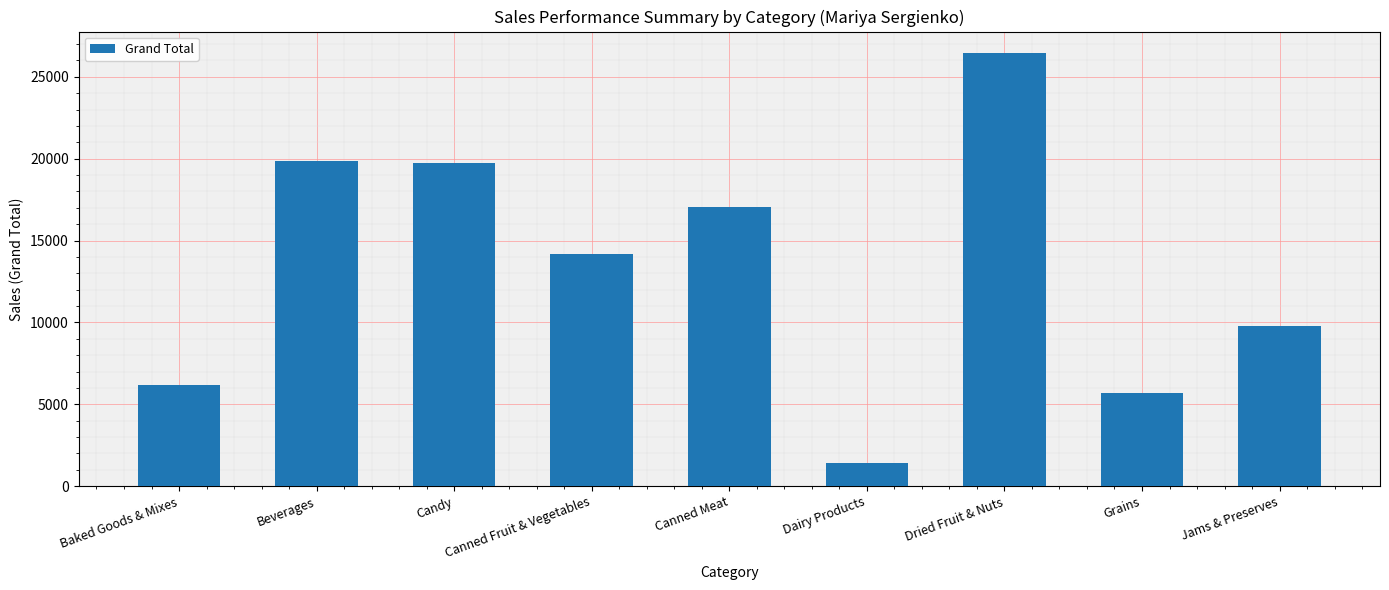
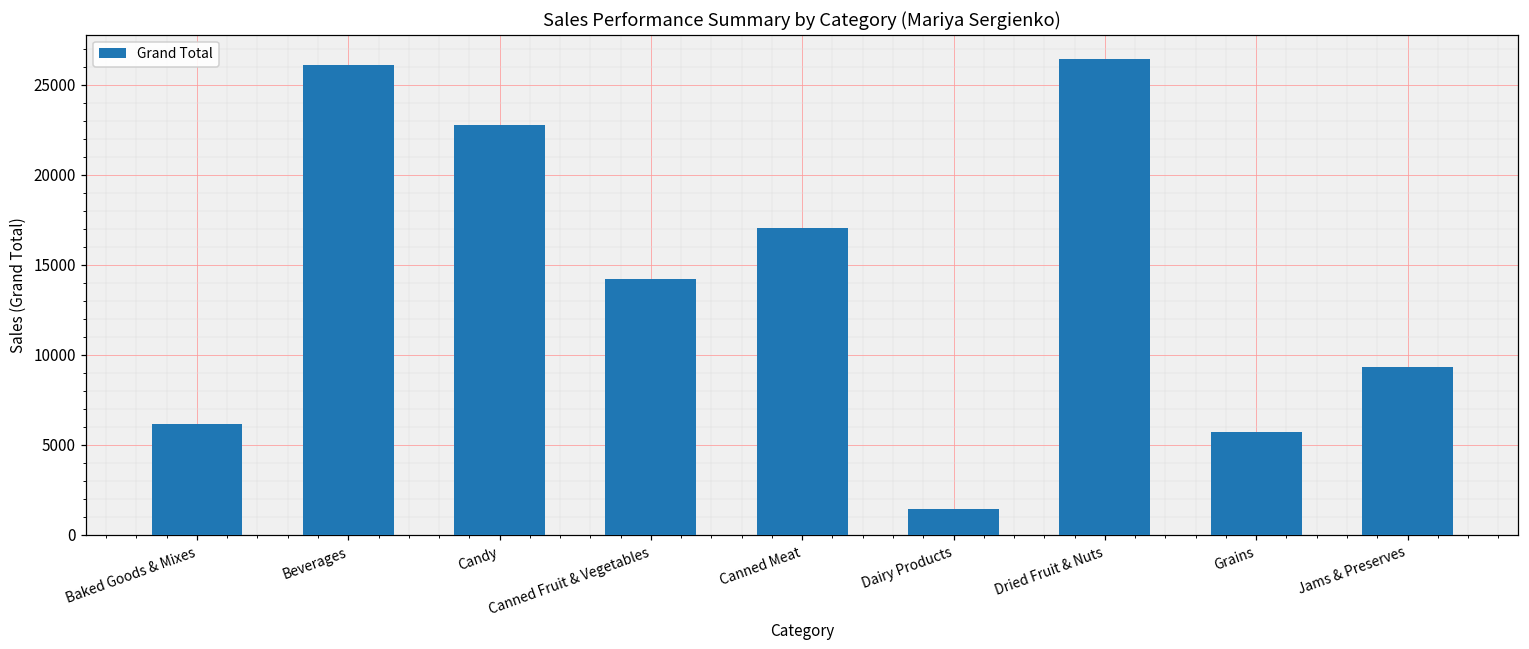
  {
    "Baked Goods & Mixes": 6200,
-   "Beverages": 19900,
-   "Candy": 19800,
+   "Beverages": 26100,
+   "Candy": 22800,
    "Canned Fruit & Vegetables": 14200,
    "Canned Meat": 17000,
    "Dairy Products": 1400,
    "Dried Fruit & Nuts": 26400,
    "Grains": 5700,
-   "Jams & Preserves": 9800
+   "Jams & Preserves": 9300
  }
